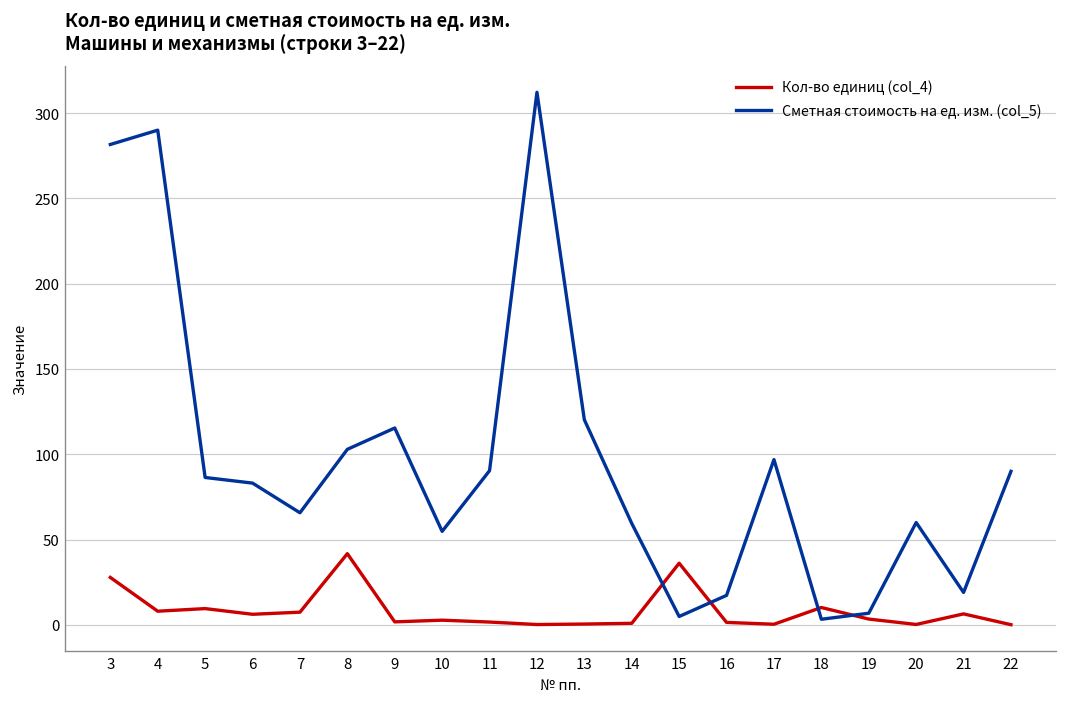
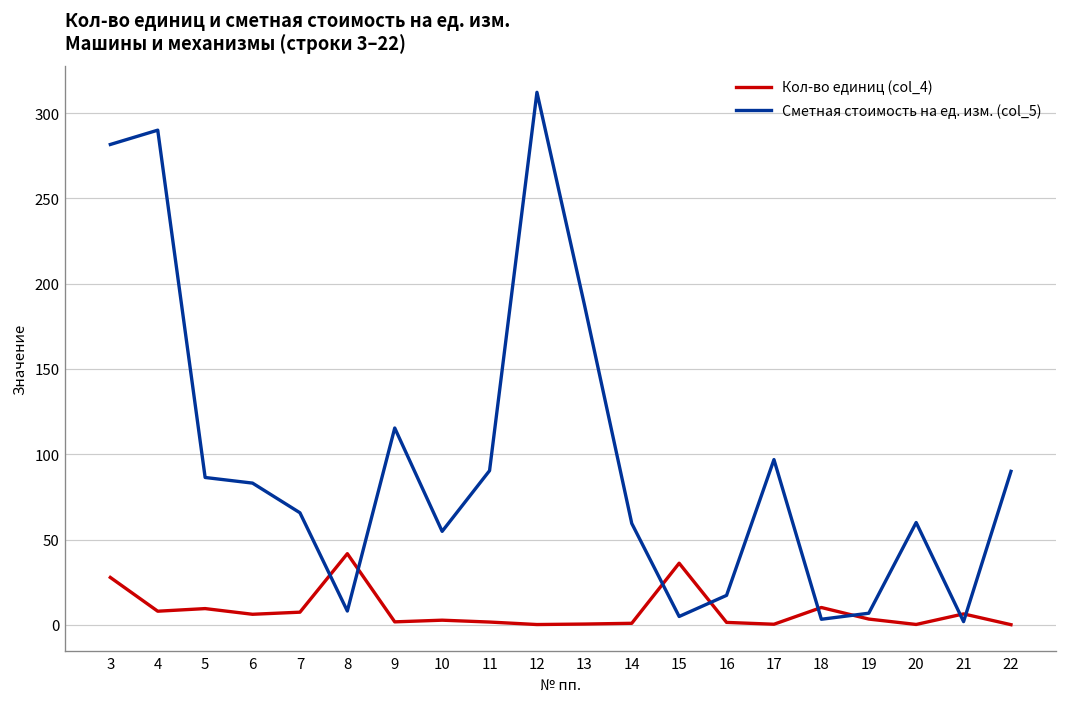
  {
    "Кол-во единиц (col_4)": {
      "3": 28,
      "4": 8,
      "5": 10,
      "6": 6,
      "7": 7,
      "8": 42,
      "9": 2,
      "10": 3,
      "11": 2,
      "12": 0,
      "13": 0,
      "14": 1,
      "15": 36,
      "16": 1,
      "17": 0,
      "18": 10,
      "19": 3,
      "20": 0,
      "21": 6,
      "22": 0
    },
    "Сметная стоимость на ед. изм. (col_5)": {
      "3": 282,
      "4": 290,
      "5": 86,
      "6": 83,
      "7": 66,
-     "8": 103,
+     "8": 8,
      "9": 115,
      "10": 55,
      "11": 90,
      "12": 312,
-     "13": 120,
+     "13": 188,
      "14": 59,
      "15": 5,
      "16": 17,
      "17": 97,
      "18": 3,
      "19": 7,
      "20": 60,
-     "21": 19,
+     "21": 2,
      "22": 90
    }
  }
